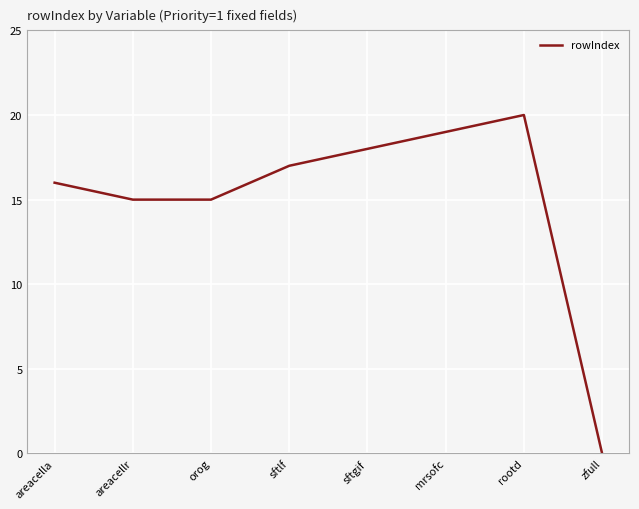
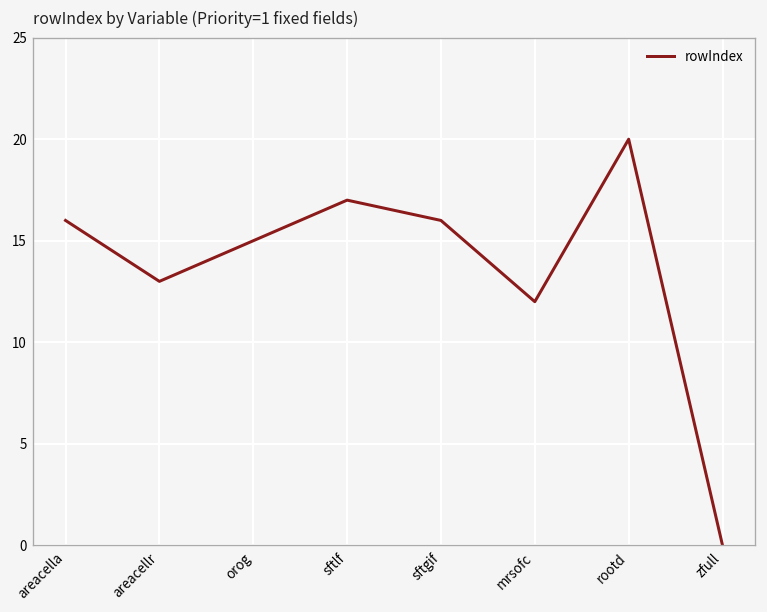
  {
    "areacella": 16,
-   "areacellr": 15,
+   "areacellr": 13,
    "orog": 15,
    "sftlf": 17,
-   "sftgif": 18,
-   "mrsofc": 19,
+   "sftgif": 16,
+   "mrsofc": 12,
    "rootd": 20,
    "zfull": 0
  }
